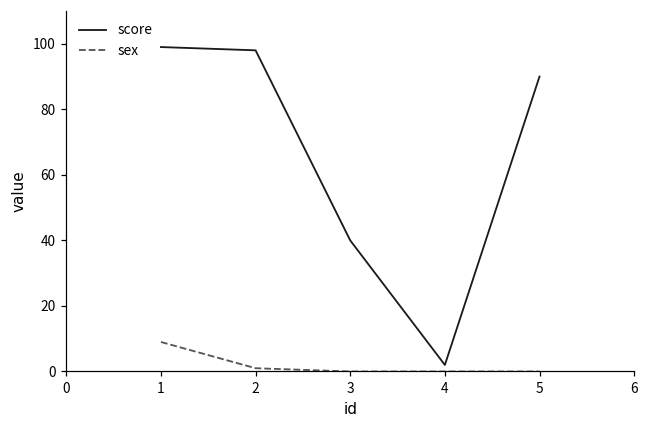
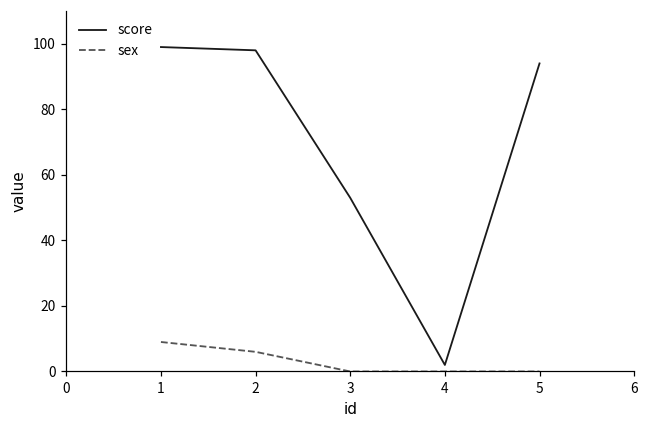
  {
    "score": {
      "1": 99,
      "2": 98,
-     "3": 40,
+     "3": 53,
      "4": 2,
-     "5": 90
+     "5": 94
    },
    "sex": {
      "1": 9,
-     "2": 1,
+     "2": 6,
      "3": 0,
      "4": 0,
      "5": 0
    }
  }
